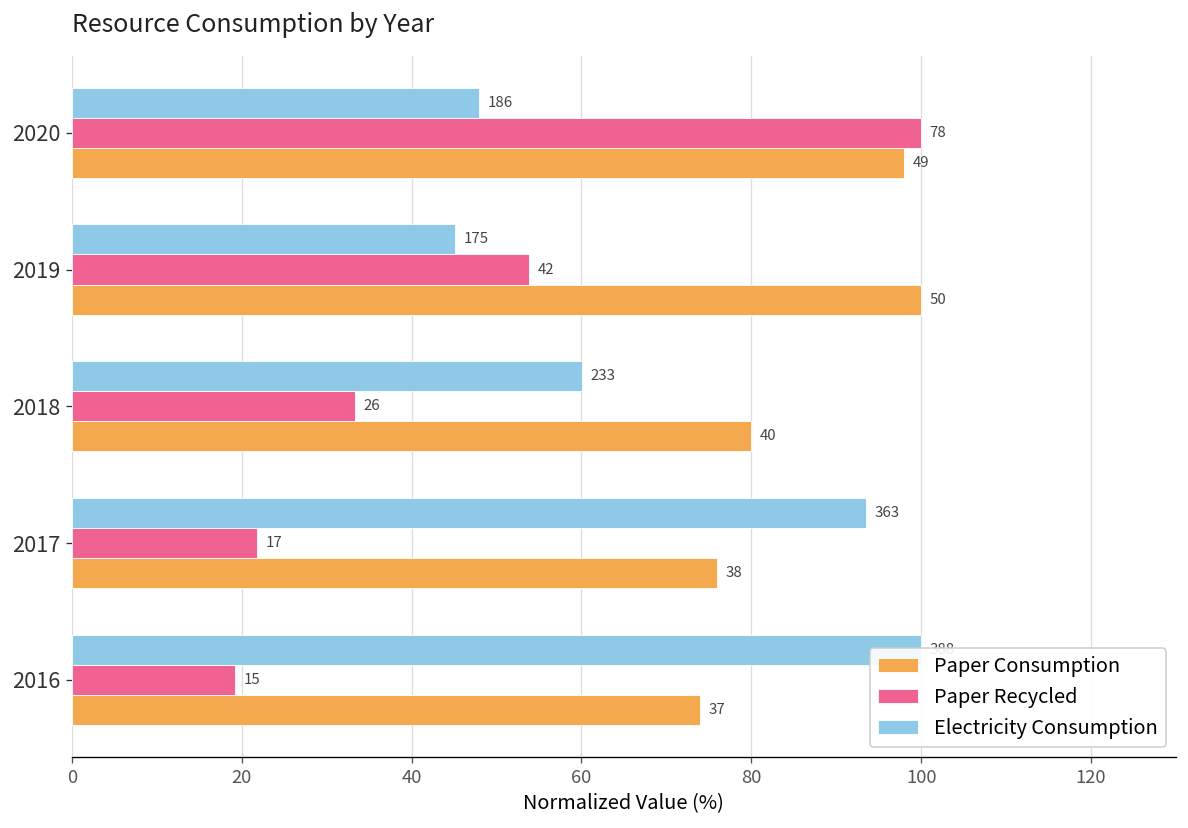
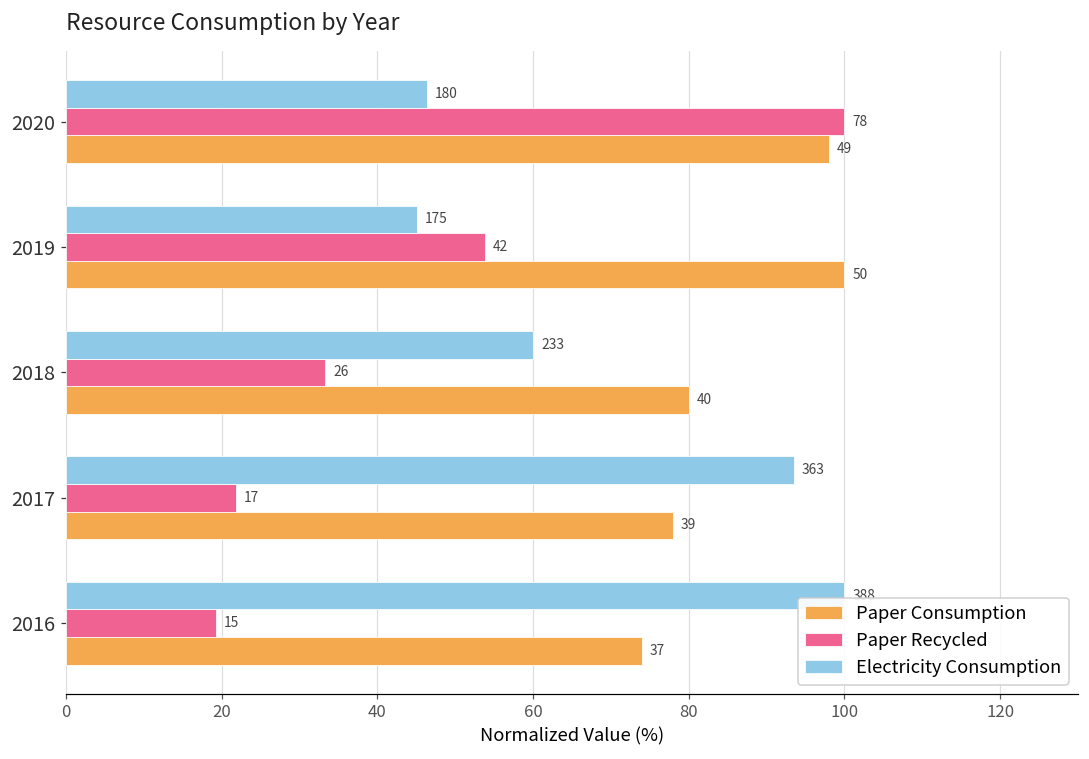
  {
    "Paper Consumption": {
-     "2017": 38
+     "2017": 39
    },
    "Electricity Consumption": {
-     "2020": 186
+     "2020": 180
    }
  }
